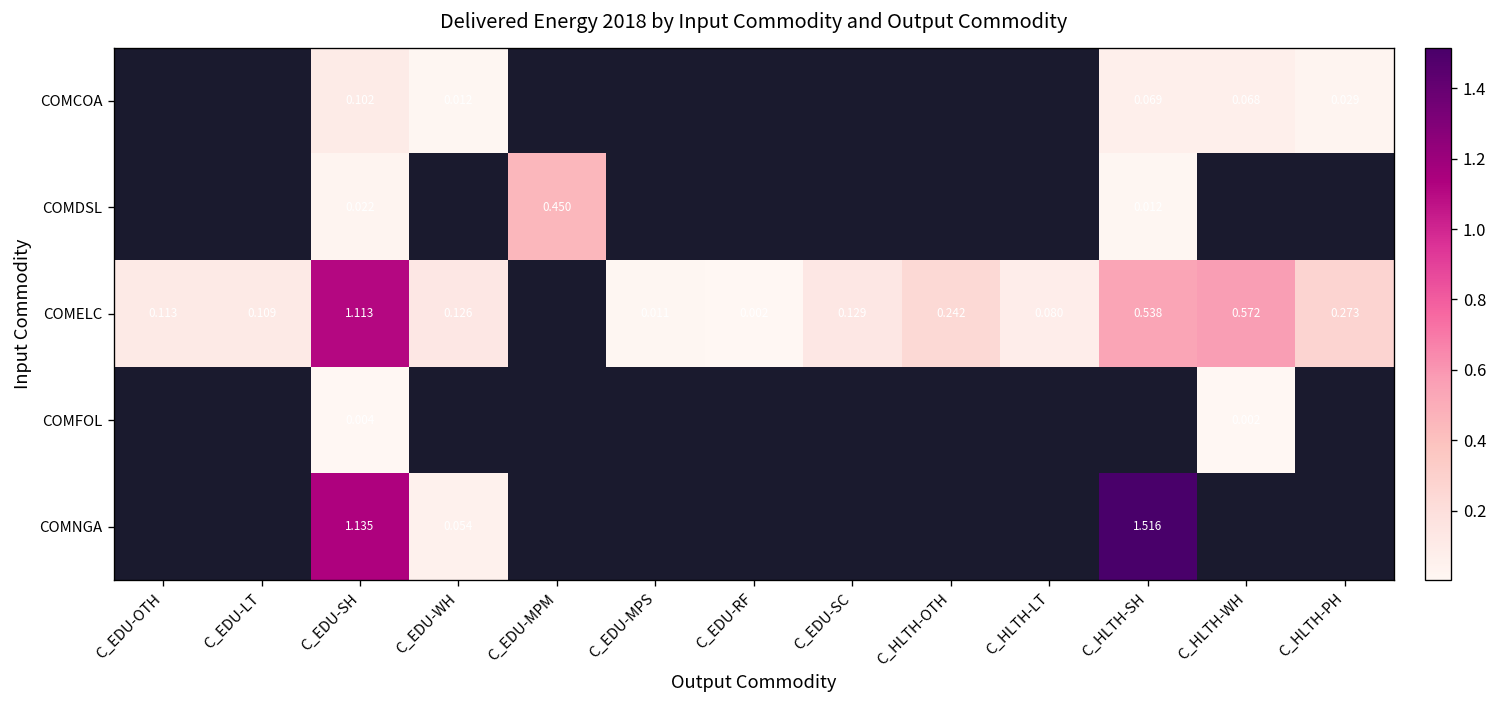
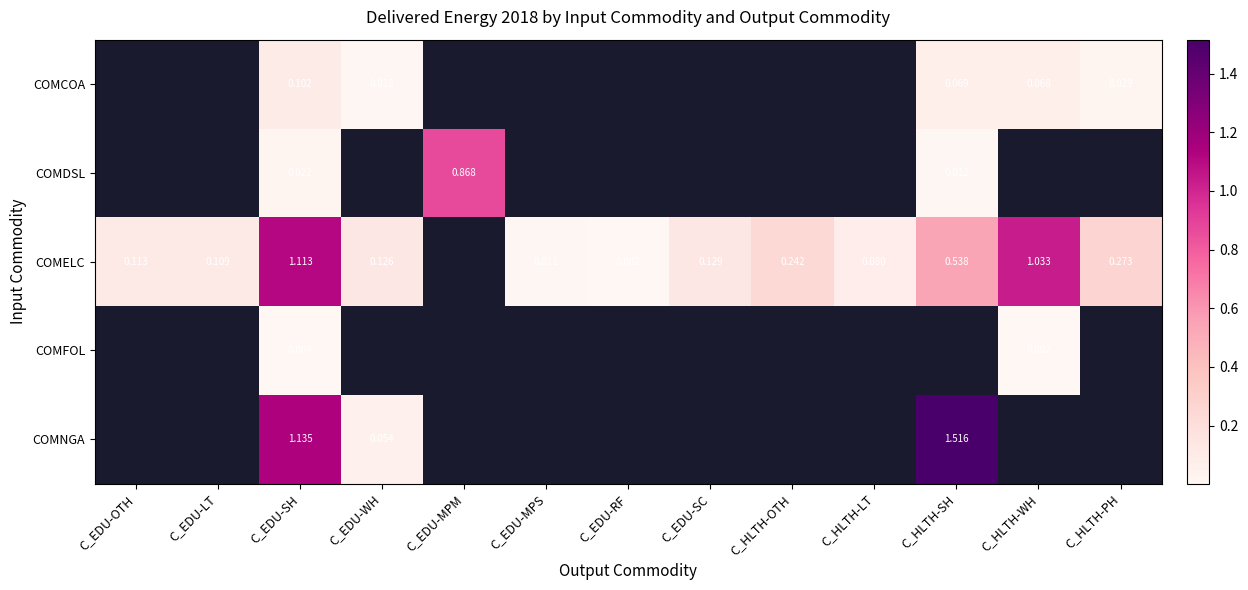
  {
    "COMDSL": {
-     "C_EDU-MPM": 0.450
+     "C_EDU-MPM": 0.868
    },
    "COMELC": {
      "C_EDU-SH": 1.113,
      "C_HLTH-SH": 0.538,
-     "C_HLTH-WH": 0.572
+     "C_HLTH-WH": 1.033
    },
    "COMNGA": {
      "C_EDU-SH": 1.135,
      "C_HLTH-SH": 1.516
    }
  }
